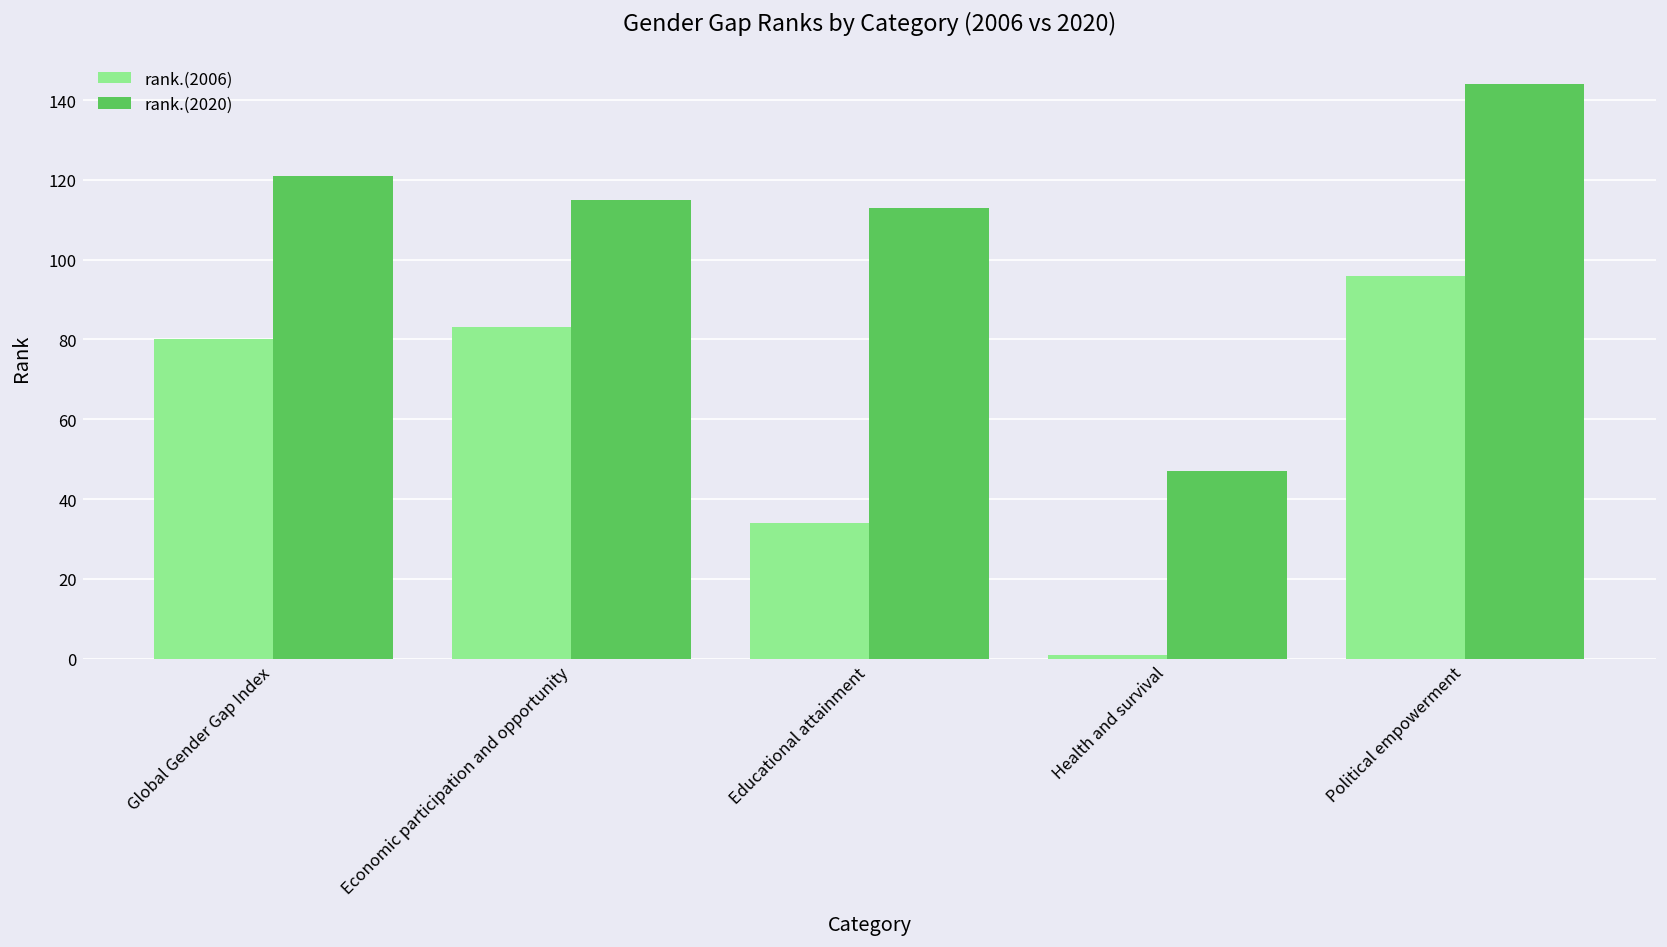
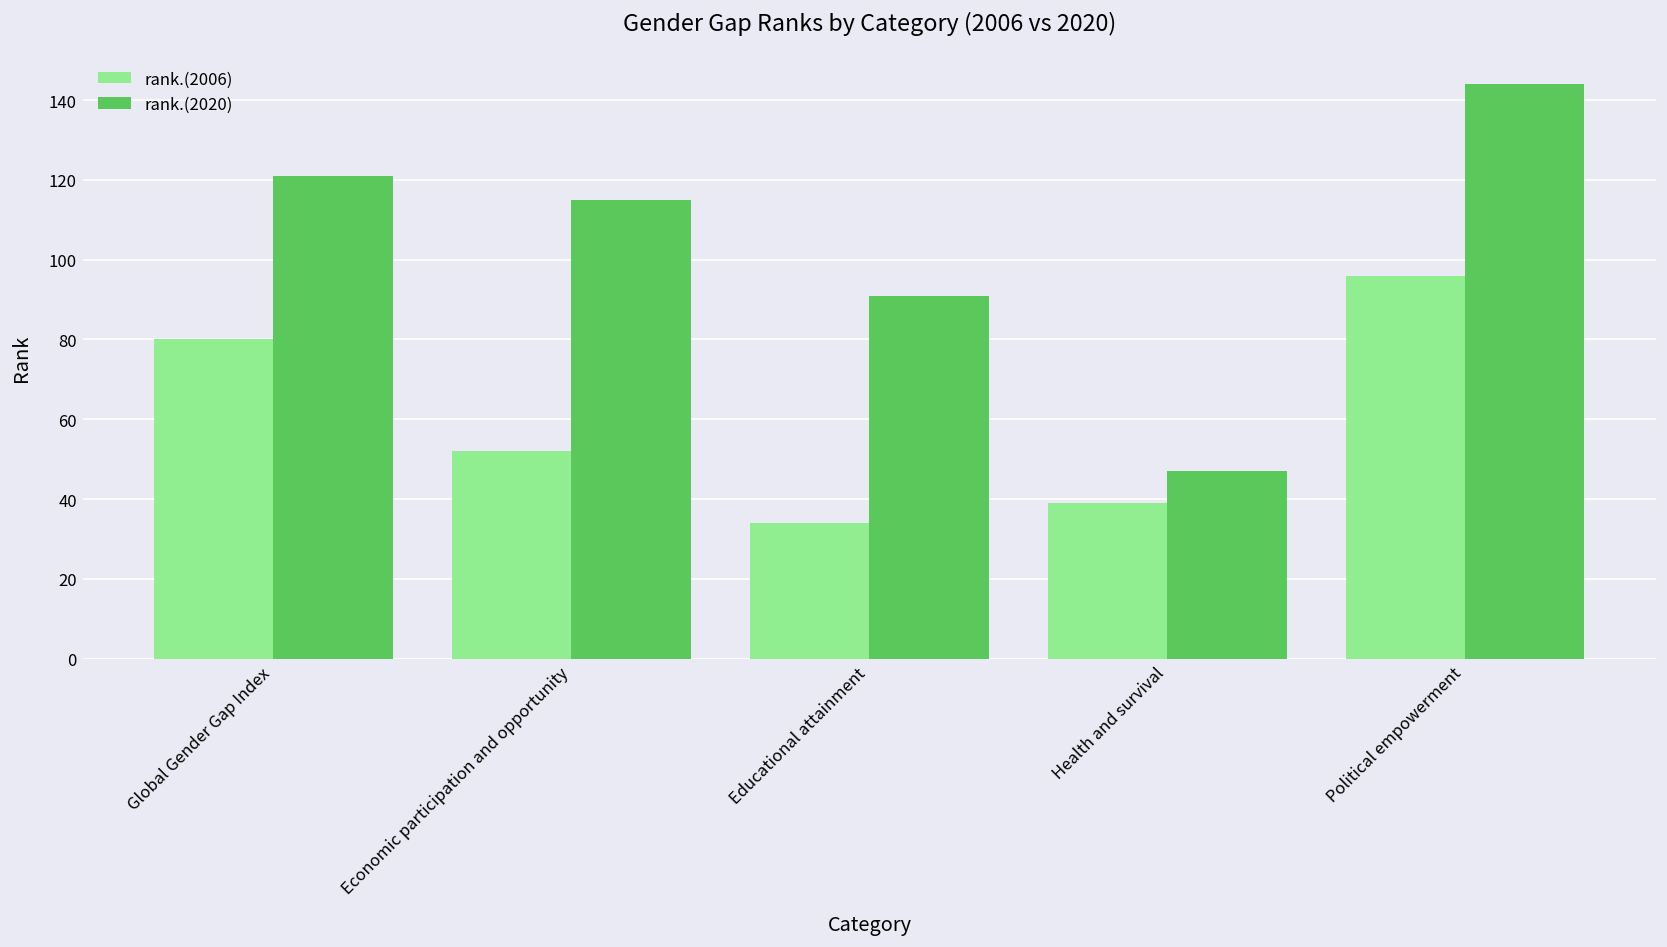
  {
    "rank.(2006)": {
      "Global Gender Gap Index": 80,
-     "Economic participation and opportunity": 83,
+     "Economic participation and opportunity": 52,
      "Educational attainment": 34,
-     "Health and survival": 1,
+     "Health and survival": 39,
      "Political empowerment": 96
    },
    "rank.(2020)": {
      "Global Gender Gap Index": 121,
      "Economic participation and opportunity": 115,
-     "Educational attainment": 113,
+     "Educational attainment": 91,
      "Health and survival": 47,
      "Political empowerment": 144
    }
  }
